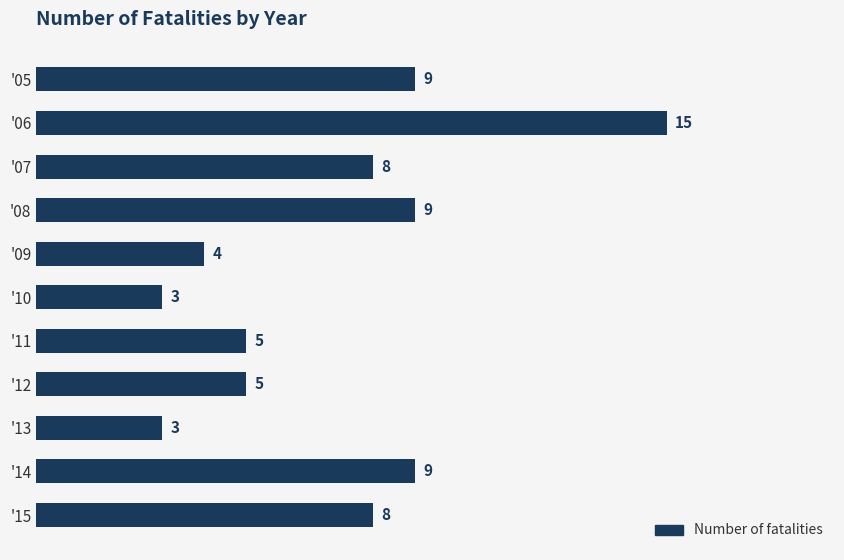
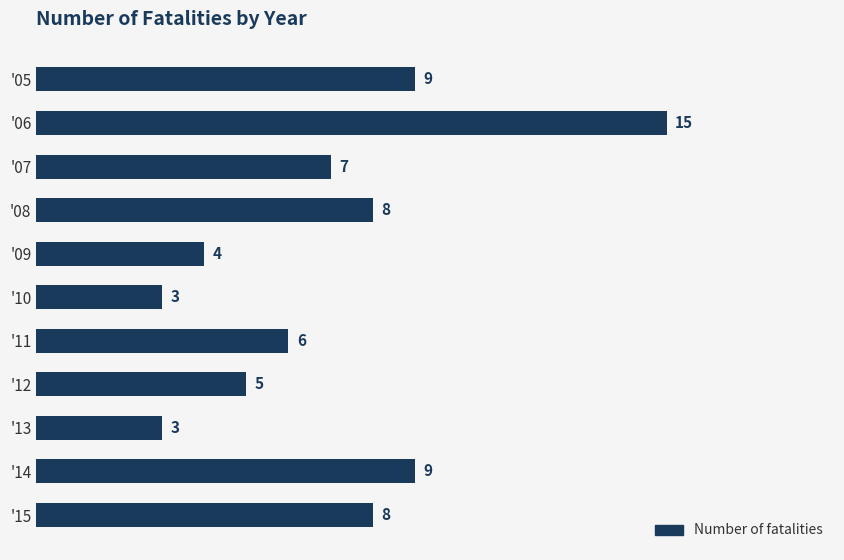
  {
    "'05": 9,
    "'06": 15,
-   "'07": 8,
-   "'08": 9,
+   "'07": 7,
+   "'08": 8,
    "'09": 4,
    "'10": 3,
-   "'11": 5,
+   "'11": 6,
    "'12": 5,
    "'13": 3,
    "'14": 9,
    "'15": 8
  }
